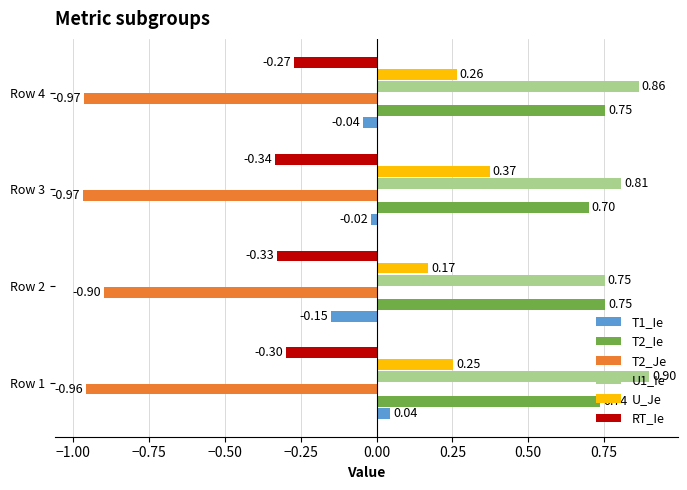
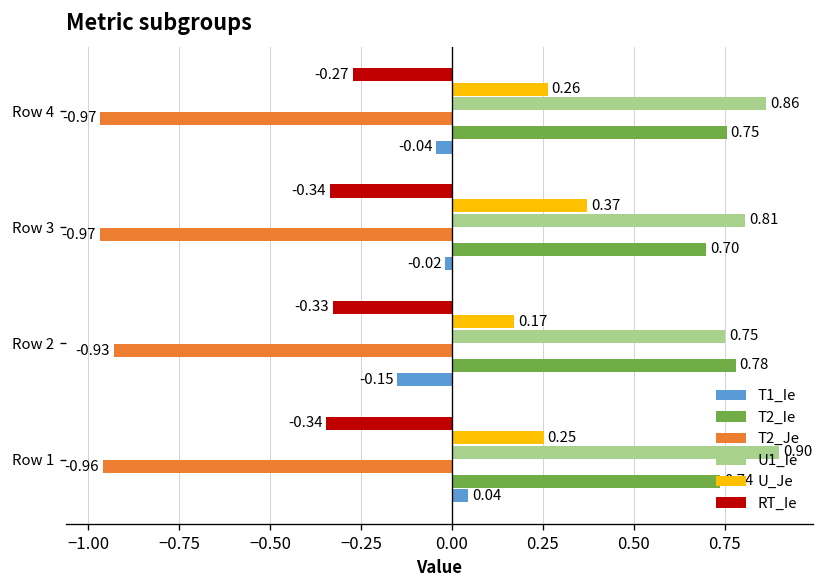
  {
    "T1_Ie": {
      "Row 4": -0.04,
      "Row 3": -0.02,
      "Row 2": -0.15,
      "Row 1": 0.04
    },
    "T2_Ie": {
      "Row 4": 0.75,
      "Row 3": 0.70,
-     "Row 2": 0.75,
+     "Row 2": 0.78,
      "Row 1": 0.74
    },
    "T2_Je": {
      "Row 4": -0.97,
      "Row 3": -0.97,
-     "Row 2": -0.90,
+     "Row 2": -0.93,
      "Row 1": -0.96
    },
    "U1_Ie": {
      "Row 4": 0.86,
      "Row 3": 0.81,
      "Row 2": 0.75,
      "Row 1": 0.90
    },
    "U_Je": {
      "Row 4": 0.26,
      "Row 3": 0.37,
      "Row 2": 0.17,
      "Row 1": 0.25
    },
    "RT_Ie": {
      "Row 4": -0.27,
      "Row 3": -0.34,
      "Row 2": -0.33,
-     "Row 1": -0.30
+     "Row 1": -0.34
    }
  }
